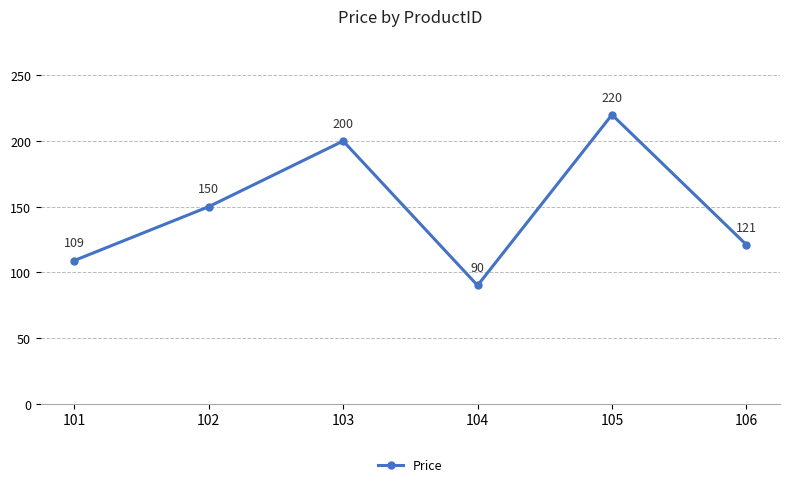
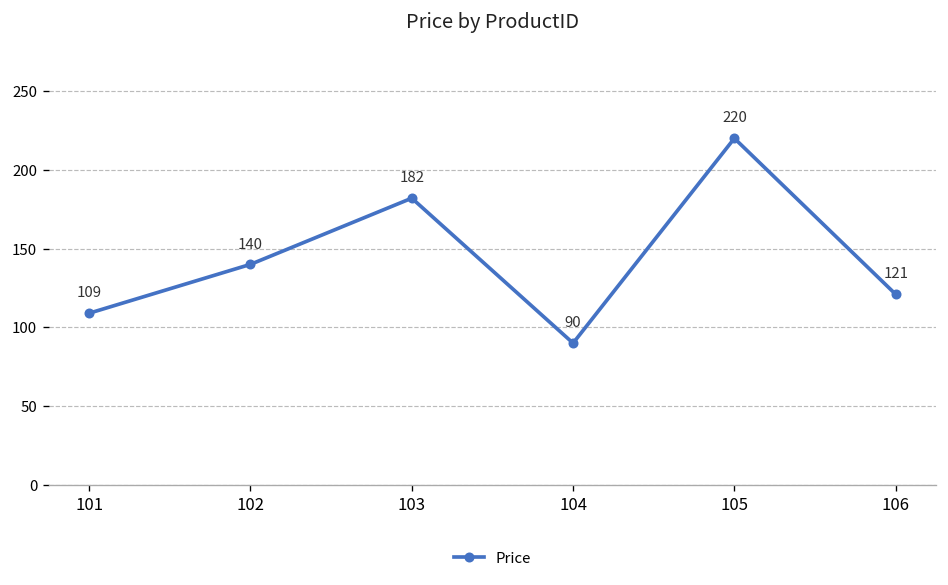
  {
    "101": 109,
-   "102": 150,
-   "103": 200,
+   "102": 140,
+   "103": 182,
    "104": 90,
    "105": 220,
    "106": 121
  }
